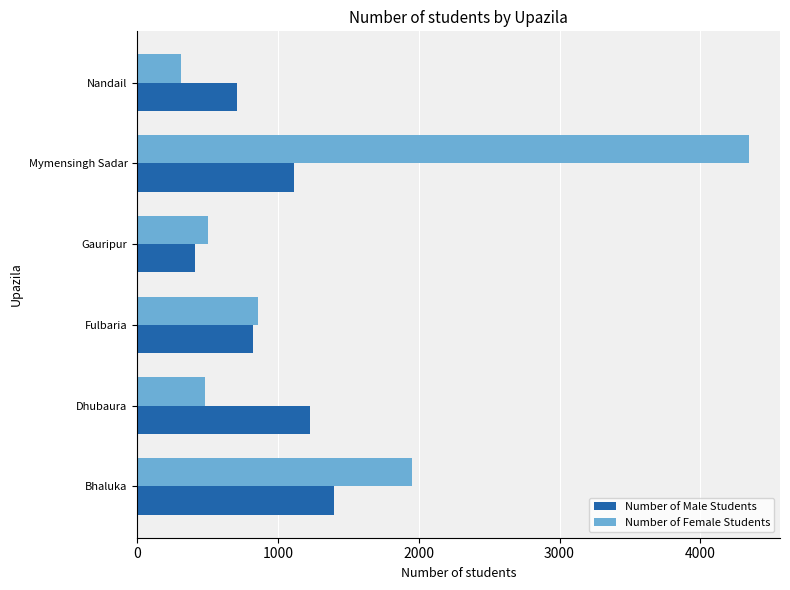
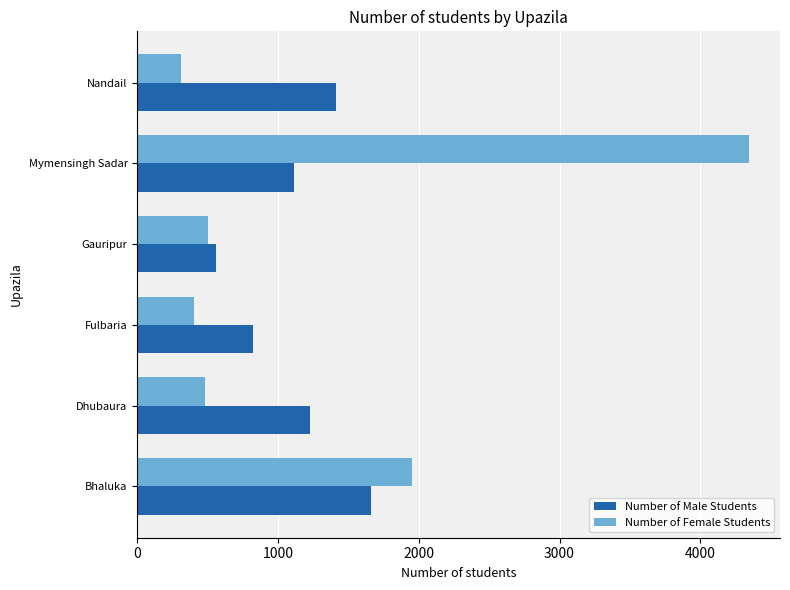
  {
    "Number of Male Students": {
-     "Nandail": 710,
+     "Nandail": 1410,
      "Mymensingh Sadar": 1110,
-     "Gauripur": 410,
+     "Gauripur": 560,
      "Fulbaria": 820,
      "Dhubaura": 1230,
-     "Bhaluka": 1400
+     "Bhaluka": 1660
    },
    "Number of Female Students": {
      "Nandail": 310,
      "Mymensingh Sadar": 4350,
      "Gauripur": 510,
-     "Fulbaria": 860,
+     "Fulbaria": 400,
      "Dhubaura": 480,
      "Bhaluka": 1950
    }
  }
